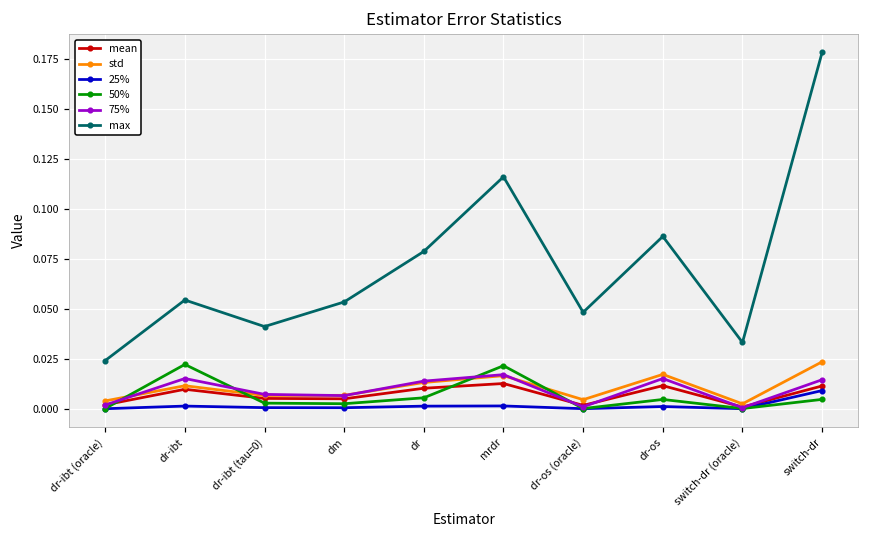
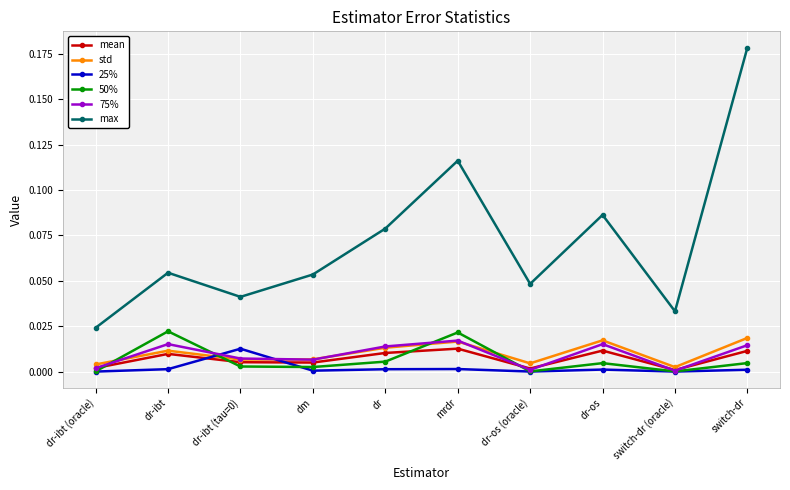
  {
    "mean": {
      "dr-ibt": 0.010,
      "dr-ibt (tau=0)": 0.005,
      "dm": 0.005,
      "dr": 0.010,
      "mrdr": 0.013,
      "dr-os": 0.012,
      "switch-dr": 0.011
    },
    "std": {
      "dr-ibt (oracle)": 0.004,
      "dr-ibt": 0.012,
      "dr-os (oracle)": 0.005,
      "dr-os": 0.017,
      "switch-dr (oracle)": 0.002,
-     "switch-dr": 0.024
+     "switch-dr": 0.019
    },
    "25%": {
      "dr-ibt": 0.001,
-     "dr-ibt (tau=0)": 0.001,
+     "dr-ibt (tau=0)": 0.013,
      "dm": 0.001,
      "dr": 0.001,
      "mrdr": 0.001,
      "dr-os": 0.001,
-     "switch-dr": 0.009
+     "switch-dr": 0.001
    },
    "50%": {
      "dr-ibt": 0.022,
      "dr-ibt (tau=0)": 0.003,
      "dm": 0.003,
      "dr": 0.005,
      "mrdr": 0.022,
      "dr-os": 0.005,
      "switch-dr": 0.005
    },
    "75%": {
      "dr-ibt": 0.015,
      "dr-os": 0.015,
      "switch-dr": 0.015
    },
    "max": {
      "dr-ibt (oracle)": 0.024,
      "dr-ibt": 0.054,
      "dr-ibt (tau=0)": 0.041,
      "dm": 0.053,
      "dr": 0.079,
      "mrdr": 0.116,
      "dr-os (oracle)": 0.048,
      "dr-os": 0.086,
      "switch-dr (oracle)": 0.033,
      "switch-dr": 0.178
    }
  }
